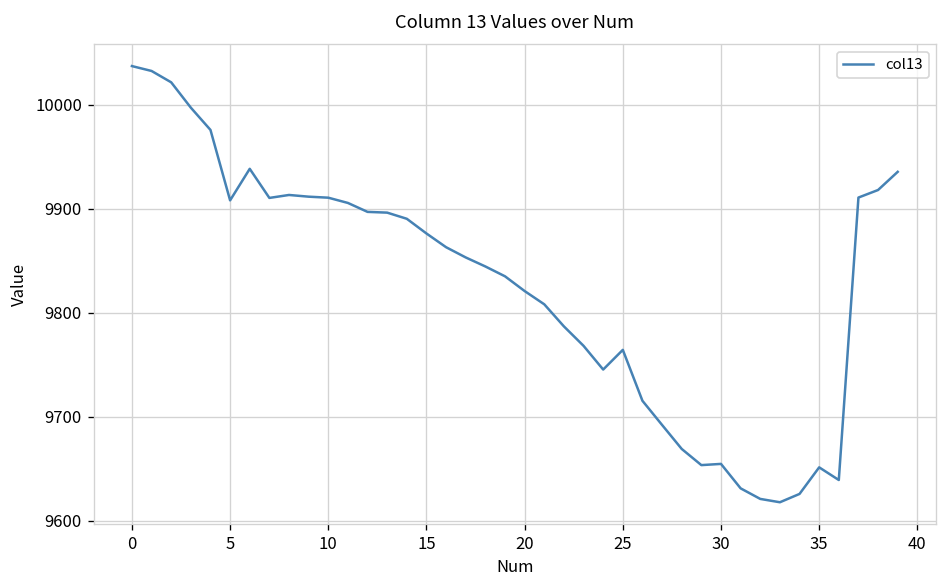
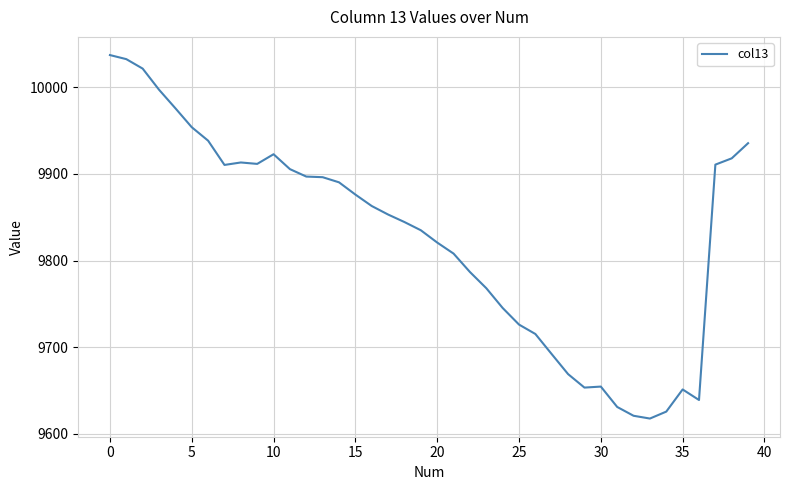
  {
    "0": 10040,
-   "5": 9910,
-   "10": 9910,
+   "5": 9950,
+   "10": 9920,
    "15": 9880,
    "20": 9820,
-   "25": 9760,
+   "25": 9730,
    "30": 9650,
    "35": 9650
  }
